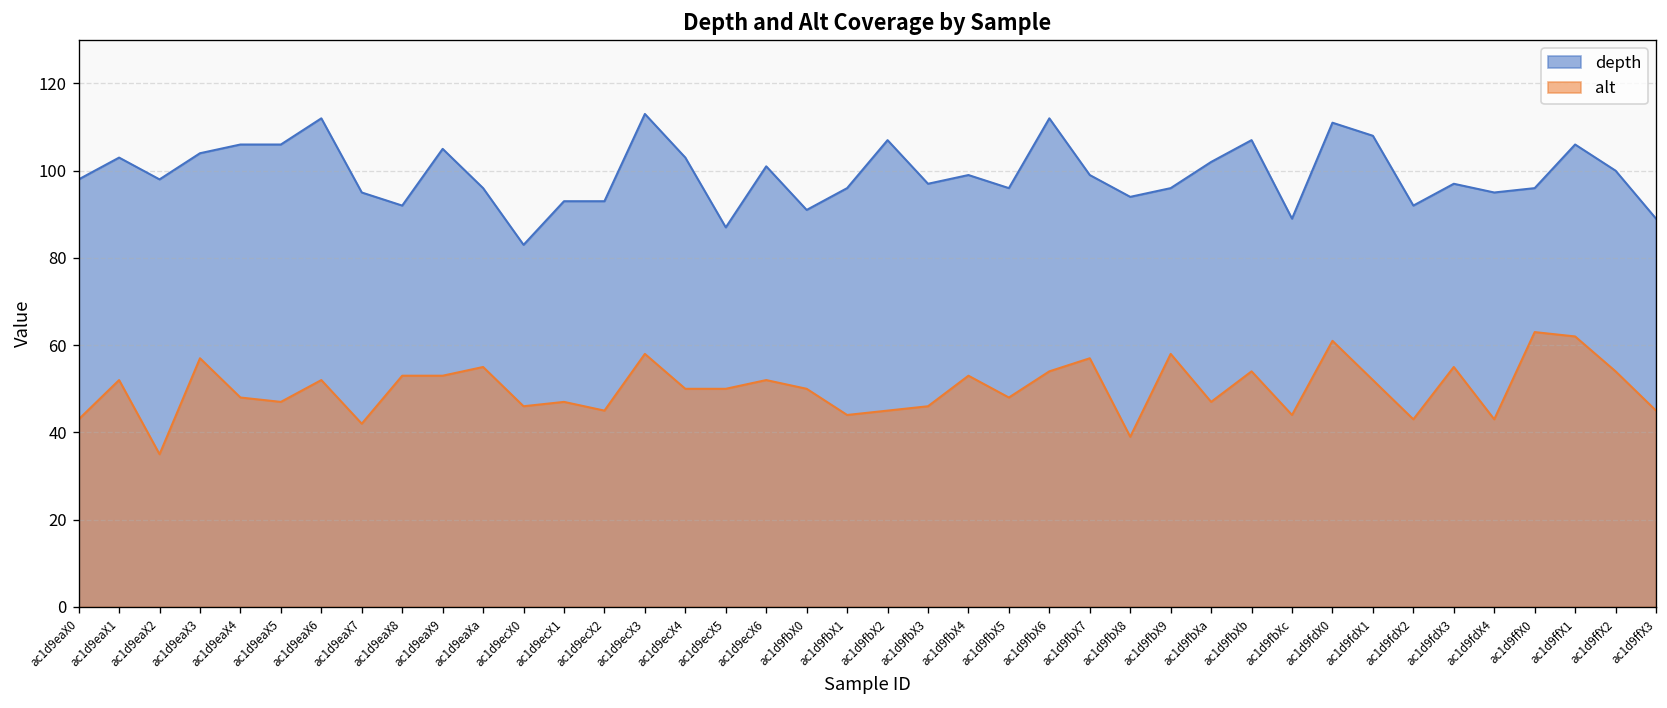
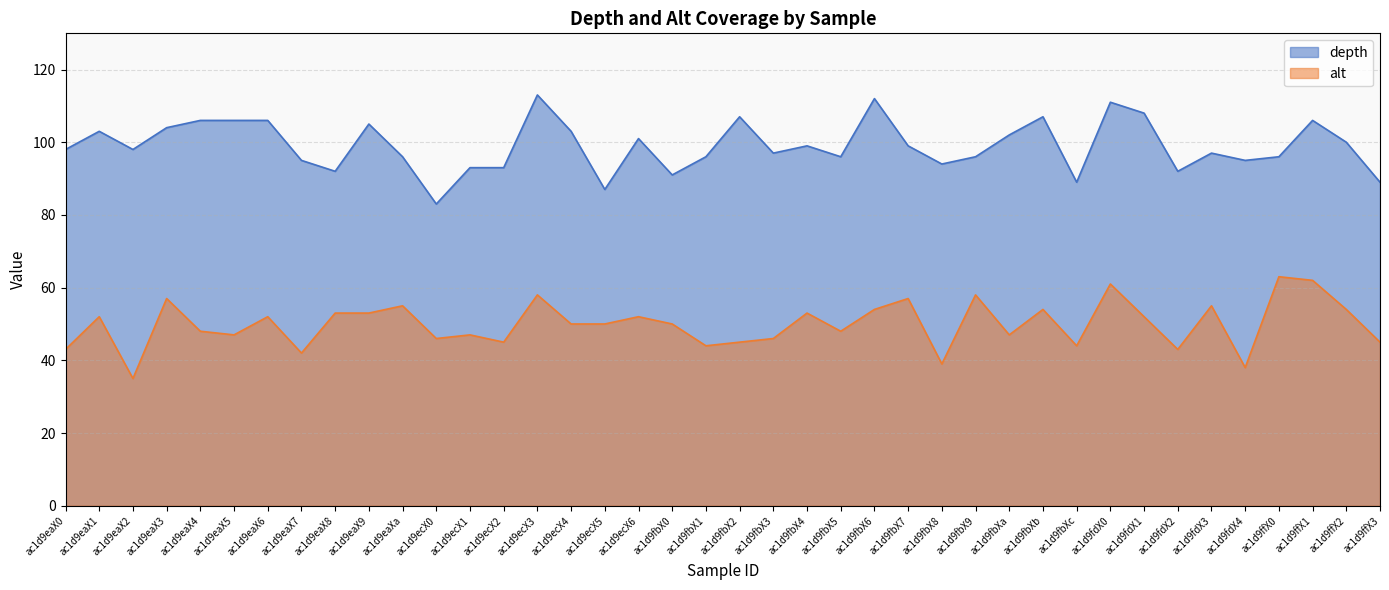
  {
    "depth": {
      "ac1d9eaX0": 98,
      "ac1d9eaX1": 103,
      "ac1d9eaX2": 98,
      "ac1d9eaX3": 104,
      "ac1d9eaX4": 106,
      "ac1d9eaX5": 106,
-     "ac1d9eaX6": 112,
+     "ac1d9eaX6": 106,
      "ac1d9eaX7": 95,
      "ac1d9eaX8": 92,
      "ac1d9eaX9": 105,
      "ac1d9eaXa": 96,
      "ac1d9ecX0": 83,
      "ac1d9ecX1": 93,
      "ac1d9ecX2": 93,
      "ac1d9ecX3": 113,
      "ac1d9ecX4": 103,
      "ac1d9ecX5": 87,
      "ac1d9ecX6": 101,
      "ac1d9fbX0": 91,
      "ac1d9fbX1": 96,
      "ac1d9fbX2": 107,
      "ac1d9fbX3": 97,
      "ac1d9fbX4": 99,
      "ac1d9fbX5": 96,
      "ac1d9fbX6": 112,
      "ac1d9fbX7": 99,
      "ac1d9fbX8": 94,
      "ac1d9fbX9": 96,
      "ac1d9fbXa": 102,
      "ac1d9fbXb": 107,
      "ac1d9fbXc": 89,
      "ac1d9fdX0": 111,
      "ac1d9fdX1": 108,
      "ac1d9fdX2": 92,
      "ac1d9fdX3": 97,
      "ac1d9fdX4": 95,
      "ac1d9ffX0": 96,
      "ac1d9ffX1": 106,
      "ac1d9ffX2": 100,
      "ac1d9ffX3": 89
    },
    "alt": {
      "ac1d9eaX0": 43,
      "ac1d9eaX1": 52,
      "ac1d9eaX2": 35,
      "ac1d9eaX3": 57,
      "ac1d9eaX4": 48,
      "ac1d9eaX5": 47,
      "ac1d9eaX6": 52,
      "ac1d9eaX7": 42,
      "ac1d9eaX8": 53,
      "ac1d9eaX9": 53,
      "ac1d9eaXa": 55,
      "ac1d9ecX0": 46,
      "ac1d9ecX1": 47,
      "ac1d9ecX2": 45,
      "ac1d9ecX3": 58,
      "ac1d9ecX4": 50,
      "ac1d9ecX5": 50,
      "ac1d9ecX6": 52,
      "ac1d9fbX0": 50,
      "ac1d9fbX1": 44,
      "ac1d9fbX2": 45,
      "ac1d9fbX3": 46,
      "ac1d9fbX4": 53,
      "ac1d9fbX5": 48,
      "ac1d9fbX6": 54,
      "ac1d9fbX7": 57,
      "ac1d9fbX8": 39,
      "ac1d9fbX9": 58,
      "ac1d9fbXa": 47,
      "ac1d9fbXb": 54,
      "ac1d9fbXc": 44,
      "ac1d9fdX0": 61,
      "ac1d9fdX1": 52,
      "ac1d9fdX2": 43,
      "ac1d9fdX3": 55,
-     "ac1d9fdX4": 43,
+     "ac1d9fdX4": 38,
      "ac1d9ffX0": 63,
      "ac1d9ffX1": 62,
      "ac1d9ffX2": 54,
      "ac1d9ffX3": 45
    }
  }
